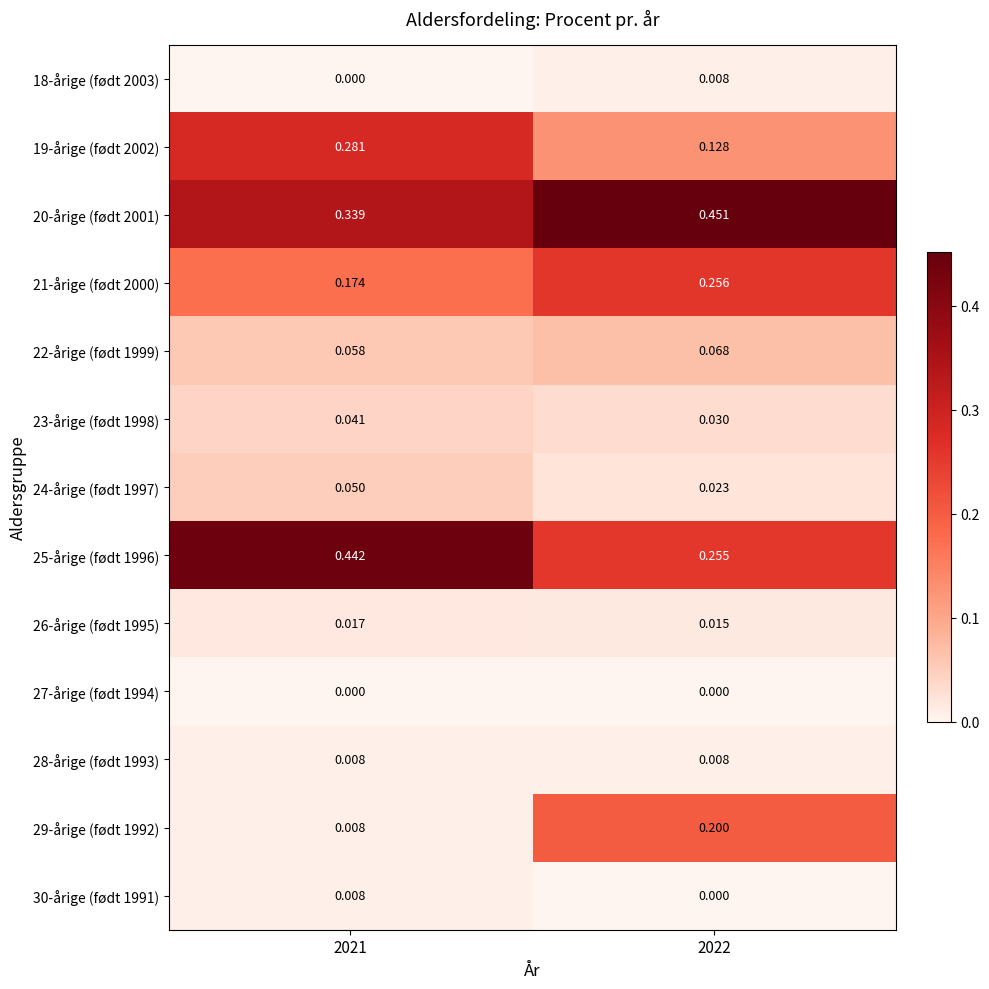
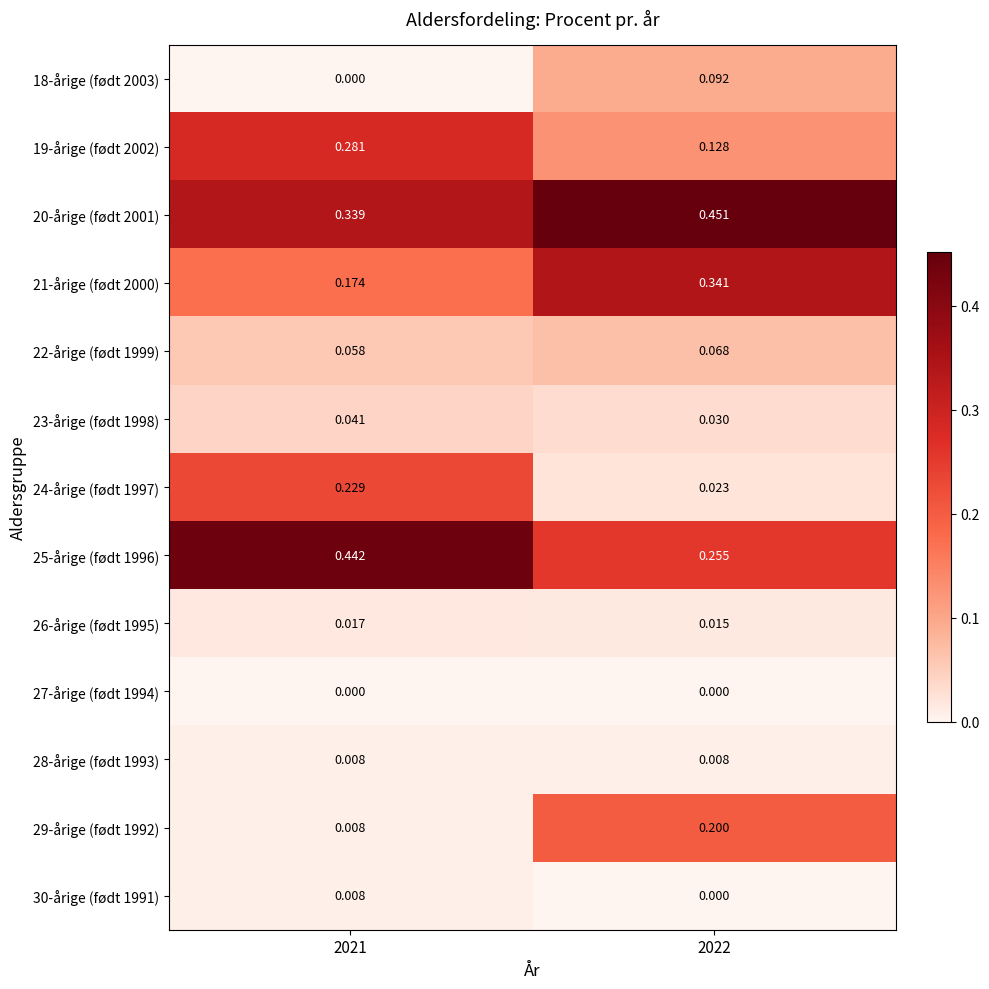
  {
    "18-årige (født 2003)": {
      "2021": 0.000,
-     "2022": 0.008
+     "2022": 0.092
    },
    "19-årige (født 2002)": {
      "2021": 0.281,
      "2022": 0.128
    },
    "20-årige (født 2001)": {
      "2021": 0.339,
      "2022": 0.451
    },
    "21-årige (født 2000)": {
      "2021": 0.174,
-     "2022": 0.256
+     "2022": 0.341
    },
    "22-årige (født 1999)": {
      "2021": 0.058,
      "2022": 0.068
    },
    "23-årige (født 1998)": {
      "2021": 0.041,
      "2022": 0.030
    },
    "24-årige (født 1997)": {
-     "2021": 0.050,
+     "2021": 0.229,
      "2022": 0.023
    },
    "25-årige (født 1996)": {
      "2021": 0.442,
      "2022": 0.255
    },
    "26-årige (født 1995)": {
      "2021": 0.017,
      "2022": 0.015
    },
    "27-årige (født 1994)": {
      "2021": 0.000,
      "2022": 0.000
    },
    "28-årige (født 1993)": {
      "2021": 0.008,
      "2022": 0.008
    },
    "29-årige (født 1992)": {
      "2021": 0.008,
      "2022": 0.200
    },
    "30-årige (født 1991)": {
      "2021": 0.008,
      "2022": 0.000
    }
  }
